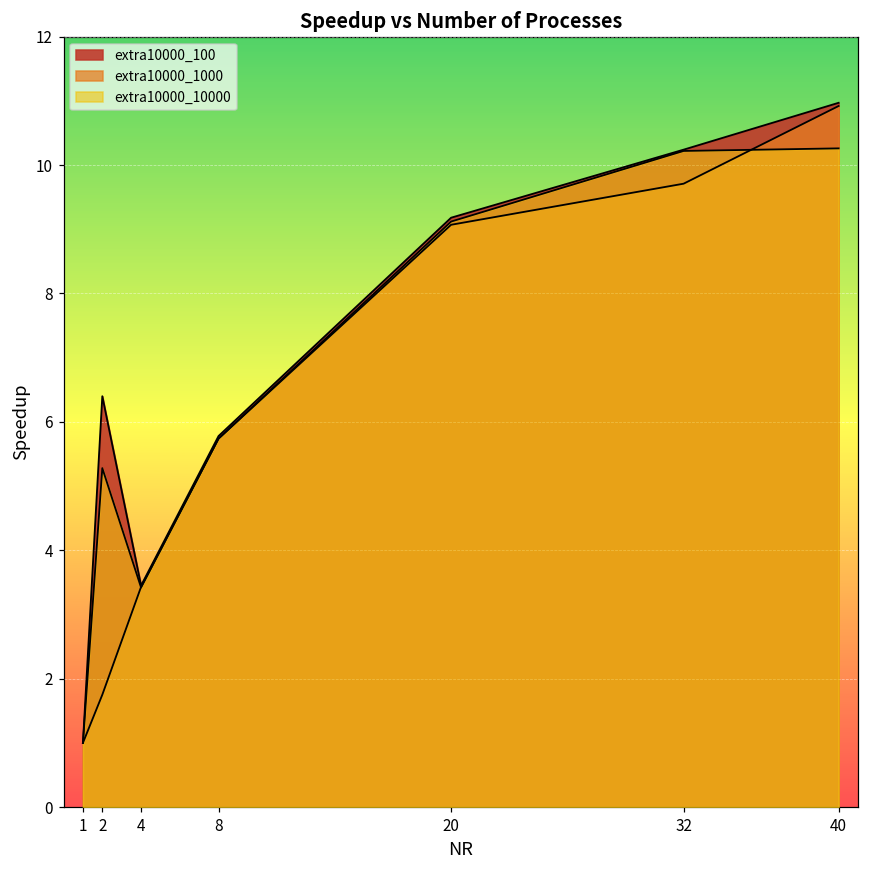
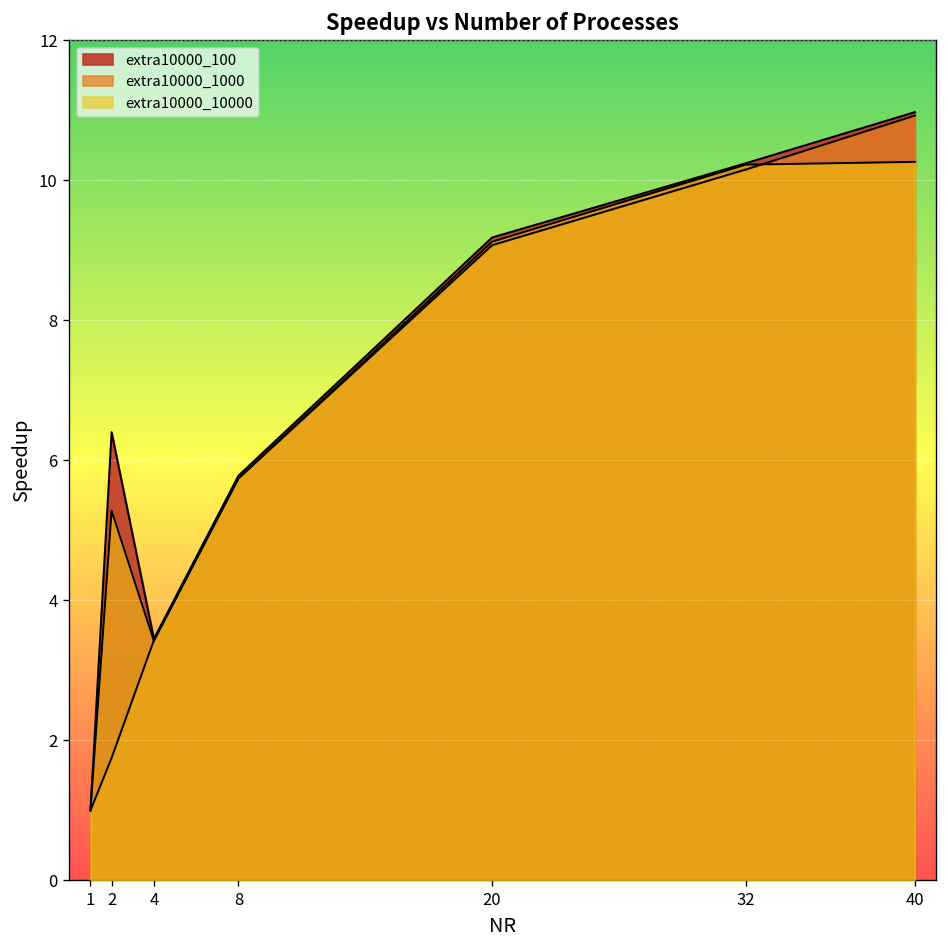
  {
    "extra10000_100": {
      "2": 6.4,
      "20": 9.2,
      "40": 11.0
    },
    "extra10000_1000": {
      "2": 1.8,
      "20": 9.1,
-     "32": 9.7,
+     "32": 10.2,
      "40": 10.9
    },
    "extra10000_10000": {
      "2": 5.3,
      "20": 9.1,
      "40": 10.3
    }
  }
